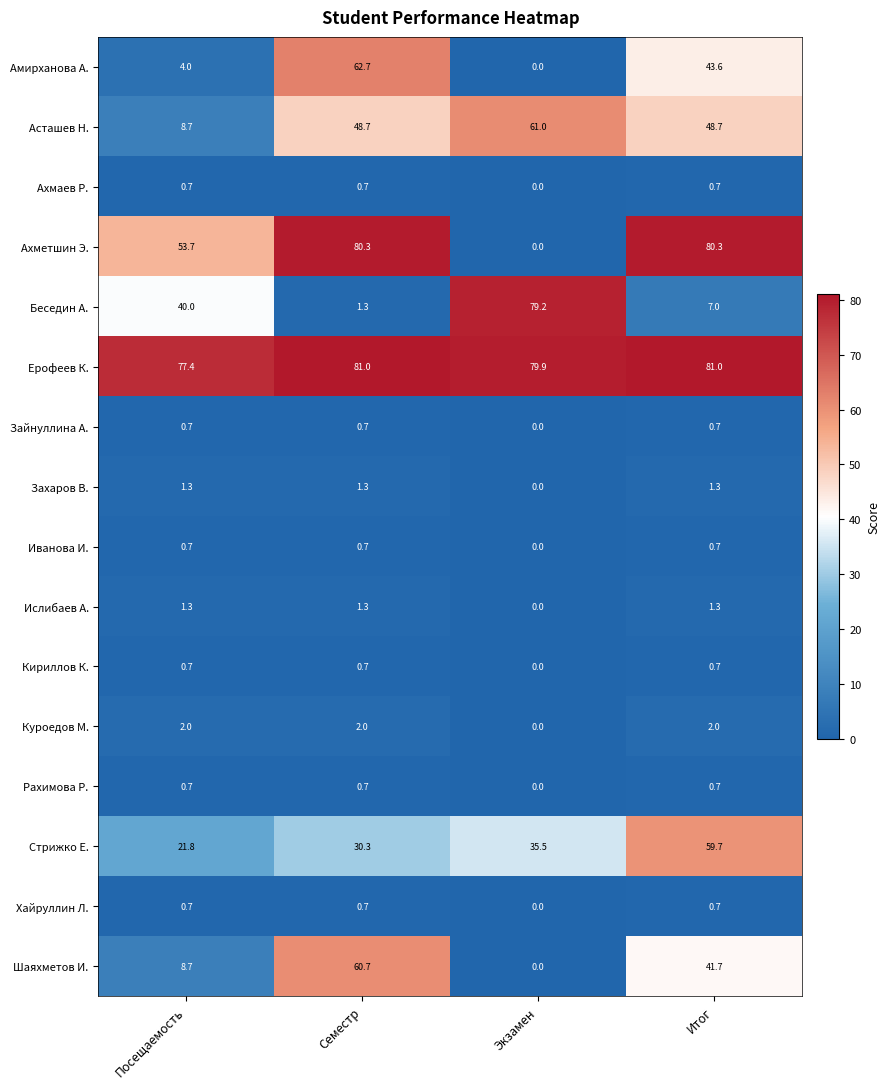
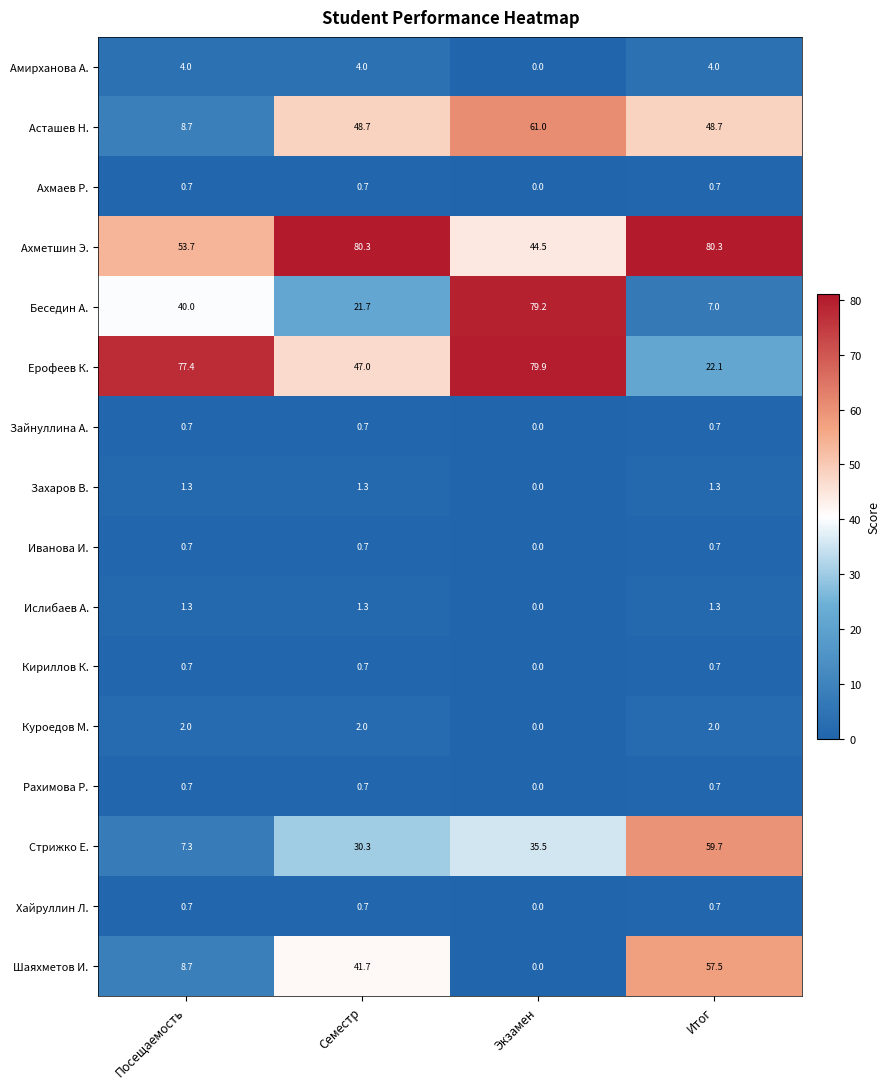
  {
    "Амирханова А.": {
      "Посещаемость": 4.0,
-     "Семестр": 62.7,
+     "Семестр": 4.0,
      "Экзамен": 0.0,
-     "Итог": 43.6
+     "Итог": 4.0
    },
    "Асташев Н.": {
      "Посещаемость": 8.7,
      "Семестр": 48.7,
      "Экзамен": 61.0,
      "Итог": 48.7
    },
    "Ахмаев Р.": {
      "Посещаемость": 0.7,
      "Семестр": 0.7,
      "Экзамен": 0.0,
      "Итог": 0.7
    },
    "Ахметшин Э.": {
      "Посещаемость": 53.7,
      "Семестр": 80.3,
-     "Экзамен": 0.0,
+     "Экзамен": 44.5,
      "Итог": 80.3
    },
    "Беседин А.": {
      "Посещаемость": 40.0,
-     "Семестр": 1.3,
+     "Семестр": 21.7,
      "Экзамен": 79.2,
      "Итог": 7.0
    },
    "Ерофеев К.": {
      "Посещаемость": 77.4,
-     "Семестр": 81.0,
+     "Семестр": 47.0,
      "Экзамен": 79.9,
-     "Итог": 81.0
+     "Итог": 22.1
    },
    "Зайнуллина А.": {
      "Посещаемость": 0.7,
      "Семестр": 0.7,
      "Экзамен": 0.0,
      "Итог": 0.7
    },
    "Захаров В.": {
      "Посещаемость": 1.3,
      "Семестр": 1.3,
      "Экзамен": 0.0,
      "Итог": 1.3
    },
    "Иванова И.": {
      "Посещаемость": 0.7,
      "Семестр": 0.7,
      "Экзамен": 0.0,
      "Итог": 0.7
    },
    "Ислибаев А.": {
      "Посещаемость": 1.3,
      "Семестр": 1.3,
      "Экзамен": 0.0,
      "Итог": 1.3
    },
    "Кириллов К.": {
      "Посещаемость": 0.7,
      "Семестр": 0.7,
      "Экзамен": 0.0,
      "Итог": 0.7
    },
    "Куроедов М.": {
      "Посещаемость": 2.0,
      "Семестр": 2.0,
      "Экзамен": 0.0,
      "Итог": 2.0
    },
    "Рахимова Р.": {
      "Посещаемость": 0.7,
      "Семестр": 0.7,
      "Экзамен": 0.0,
      "Итог": 0.7
    },
    "Стрижко Е.": {
-     "Посещаемость": 21.8,
+     "Посещаемость": 7.3,
      "Семестр": 30.3,
      "Экзамен": 35.5,
      "Итог": 59.7
    },
    "Хайруллин Л.": {
      "Посещаемость": 0.7,
      "Семестр": 0.7,
      "Экзамен": 0.0,
      "Итог": 0.7
    },
    "Шаяхметов И.": {
      "Посещаемость": 8.7,
-     "Семестр": 60.7,
+     "Семестр": 41.7,
      "Экзамен": 0.0,
-     "Итог": 41.7
+     "Итог": 57.5
    }
  }
